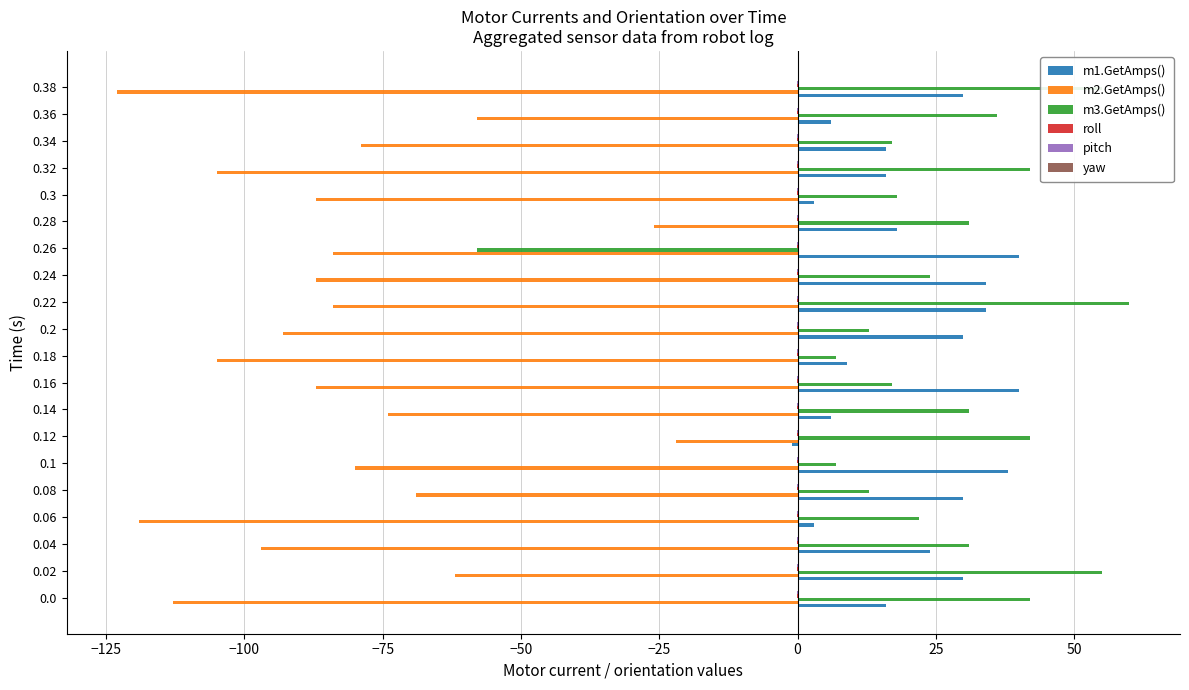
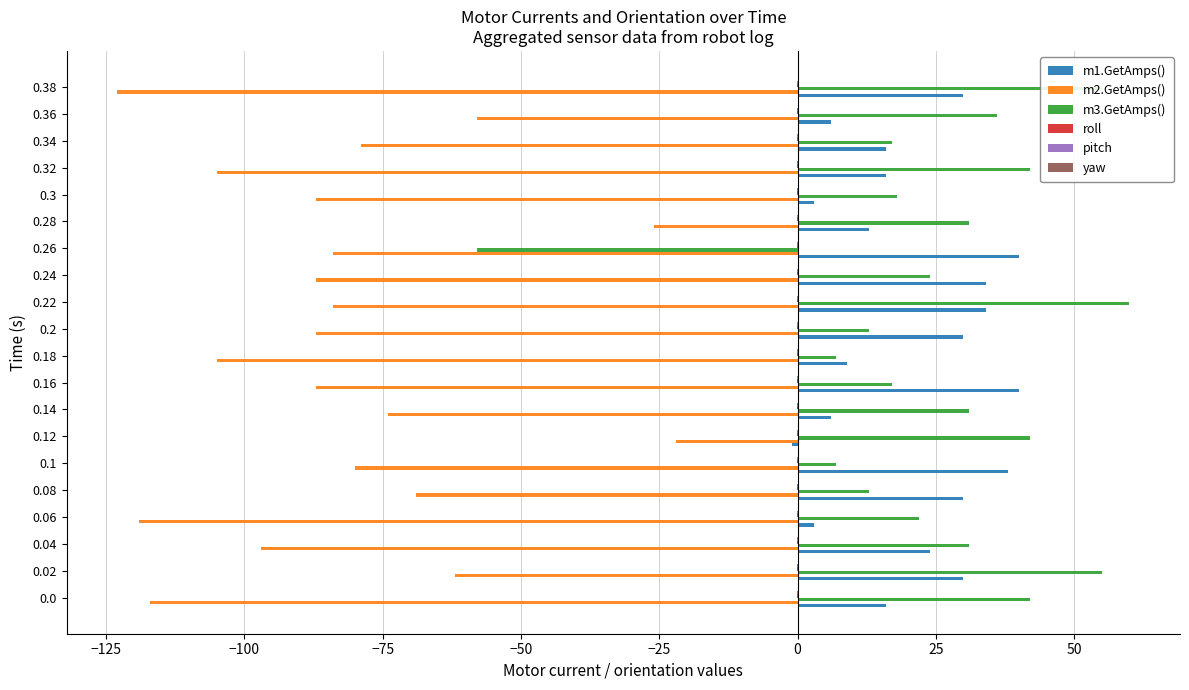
  {
    "m1.GetAmps()": {
      "0.38": 30,
      "0.36": 6,
      "0.34": 16,
      "0.32": 16,
      "0.3": 3,
-     "0.28": 18,
+     "0.28": 13,
      "0.26": 40,
      "0.24": 34,
      "0.22": 34,
      "0.2": 30,
      "0.18": 9,
      "0.16": 40,
      "0.14": 6,
      "0.12": -1,
      "0.1": 38,
      "0.08": 30,
      "0.06": 3,
      "0.04": 24,
      "0.02": 30,
      "0.0": 16
    },
    "m2.GetAmps()": {
      "0.38": -123,
      "0.36": -58,
      "0.34": -79,
      "0.32": -105,
      "0.3": -87,
      "0.28": -26,
      "0.26": -84,
      "0.24": -87,
      "0.22": -84,
-     "0.2": -93,
+     "0.2": -87,
      "0.18": -105,
      "0.16": -87,
      "0.14": -74,
      "0.12": -22,
      "0.1": -80,
      "0.08": -69,
      "0.06": -119,
      "0.04": -97,
      "0.02": -62,
-     "0.0": -113
+     "0.0": -117
    },
    "m3.GetAmps()": {
      "0.36": 36,
      "0.34": 17,
      "0.32": 42,
      "0.3": 18,
      "0.28": 31,
      "0.26": -58,
      "0.24": 24,
      "0.22": 60,
      "0.2": 13,
      "0.18": 7,
      "0.16": 17,
      "0.14": 31,
      "0.12": 42,
      "0.1": 7,
      "0.08": 13,
      "0.06": 22,
      "0.04": 31,
      "0.02": 55,
      "0.0": 42
    }
  }
